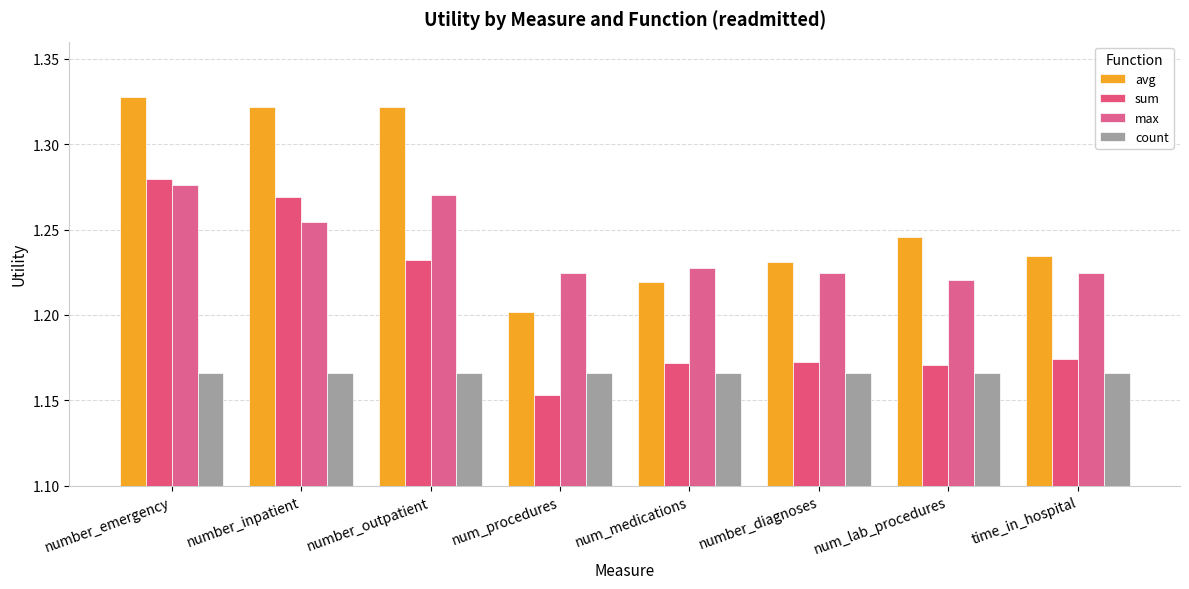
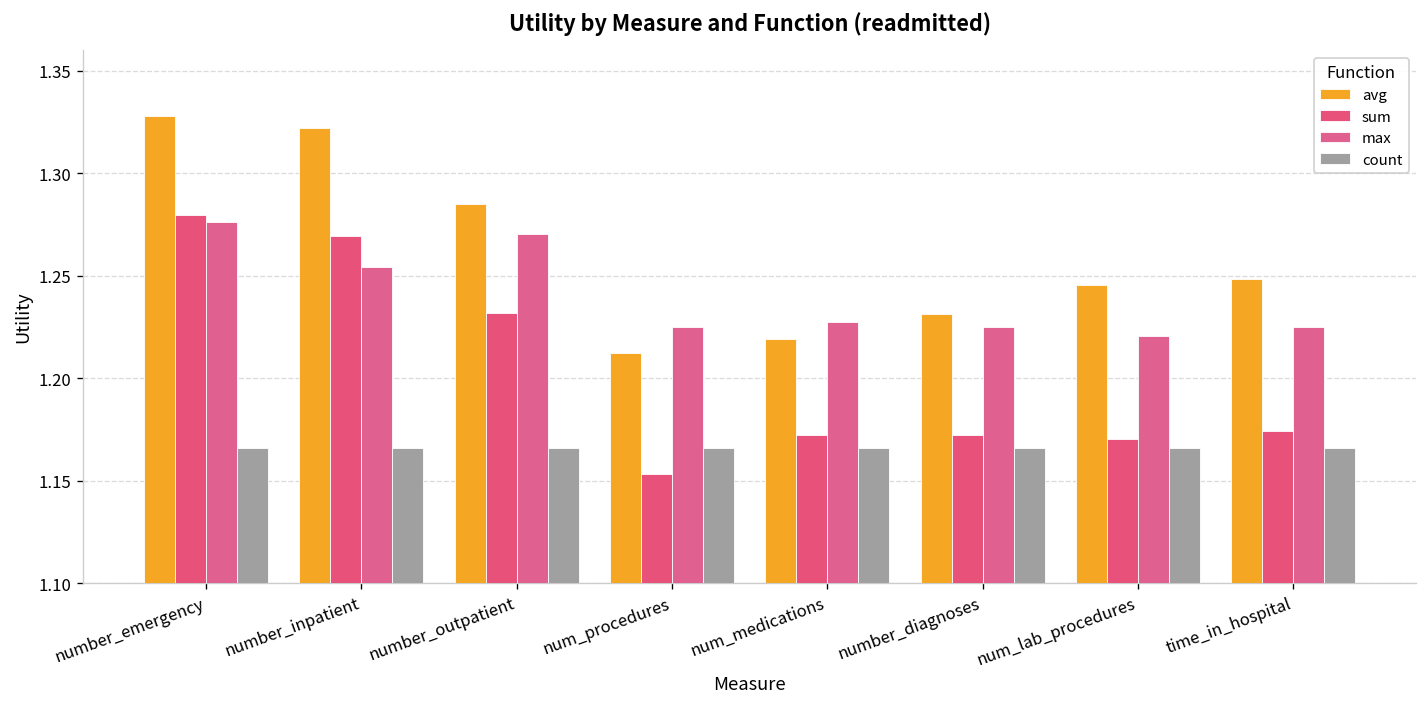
  {
    "avg": {
      "number_emergency": 1.328,
      "number_inpatient": 1.322,
-     "number_outpatient": 1.322,
-     "num_procedures": 1.202,
+     "number_outpatient": 1.285,
+     "num_procedures": 1.212,
      "num_medications": 1.219,
      "number_diagnoses": 1.231,
      "num_lab_procedures": 1.245,
-     "time_in_hospital": 1.234
+     "time_in_hospital": 1.248
    },
    "count": {
      "number_emergency": 1.166,
      "number_inpatient": 1.166,
      "number_outpatient": 1.166,
      "num_procedures": 1.166,
      "num_medications": 1.166,
      "number_diagnoses": 1.166,
      "num_lab_procedures": 1.166,
      "time_in_hospital": 1.166
    }
  }
